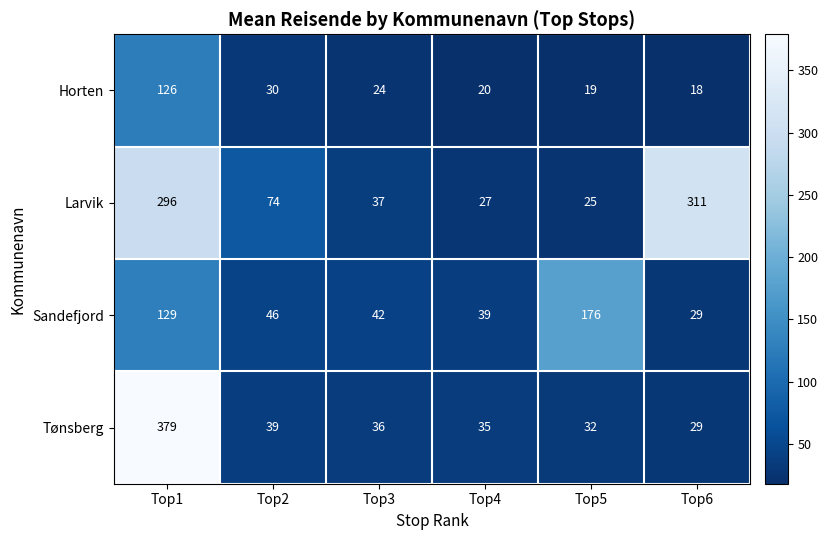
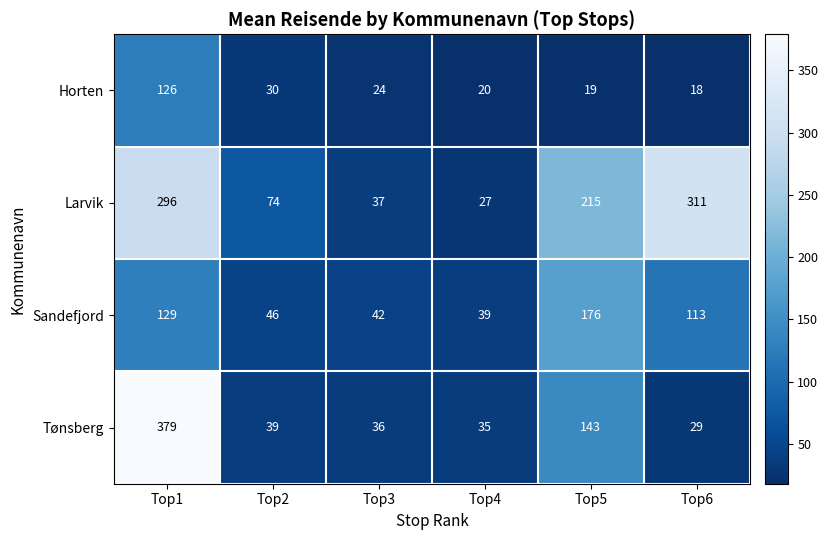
  {
    "Horten": {
      "Top1": 126,
      "Top2": 30,
      "Top3": 24,
      "Top4": 20,
      "Top5": 19,
      "Top6": 18
    },
    "Larvik": {
      "Top1": 296,
      "Top2": 74,
      "Top3": 37,
      "Top4": 27,
-     "Top5": 25,
+     "Top5": 215,
      "Top6": 311
    },
    "Sandefjord": {
      "Top1": 129,
      "Top2": 46,
      "Top3": 42,
      "Top4": 39,
      "Top5": 176,
-     "Top6": 29
+     "Top6": 113
    },
    "Tønsberg": {
      "Top1": 379,
      "Top2": 39,
      "Top3": 36,
      "Top4": 35,
-     "Top5": 32,
+     "Top5": 143,
      "Top6": 29
    }
  }
